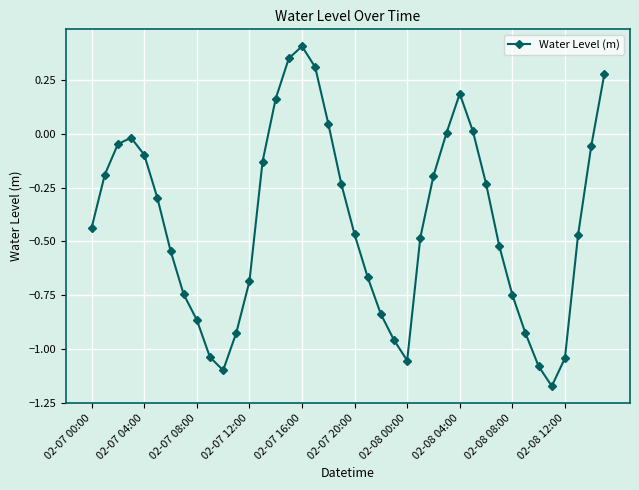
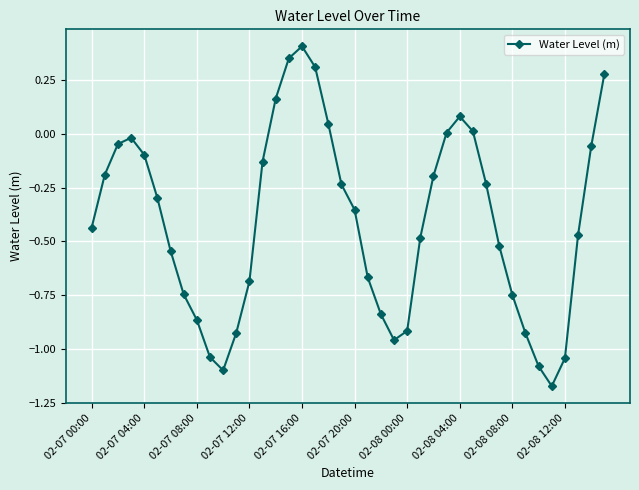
  {
    "02-07 00:00": -0.44,
    "02-07 04:00": -0.10,
    "02-07 08:00": -0.87,
    "02-07 12:00": -0.69,
    "02-07 16:00": 0.41,
-   "02-07 20:00": -0.47,
-   "02-08 00:00": -1.05,
-   "02-08 04:00": 0.19,
+   "02-07 20:00": -0.35,
+   "02-08 00:00": -0.92,
+   "02-08 04:00": 0.08,
    "02-08 08:00": -0.75,
    "02-08 12:00": -1.04
  }
